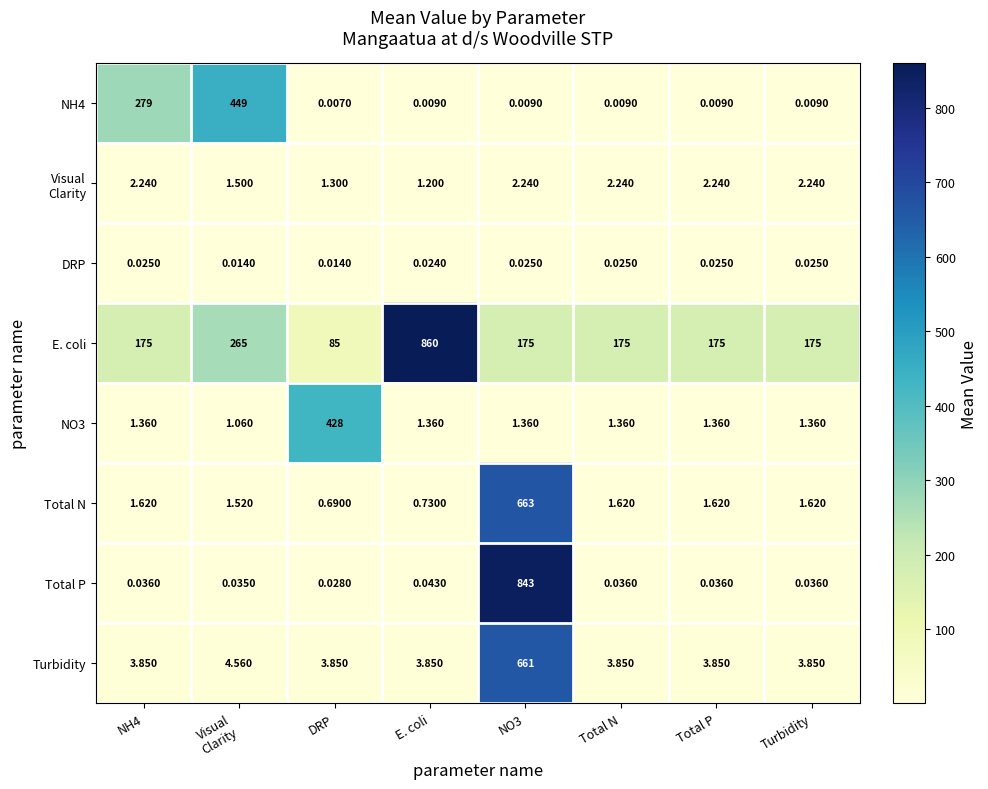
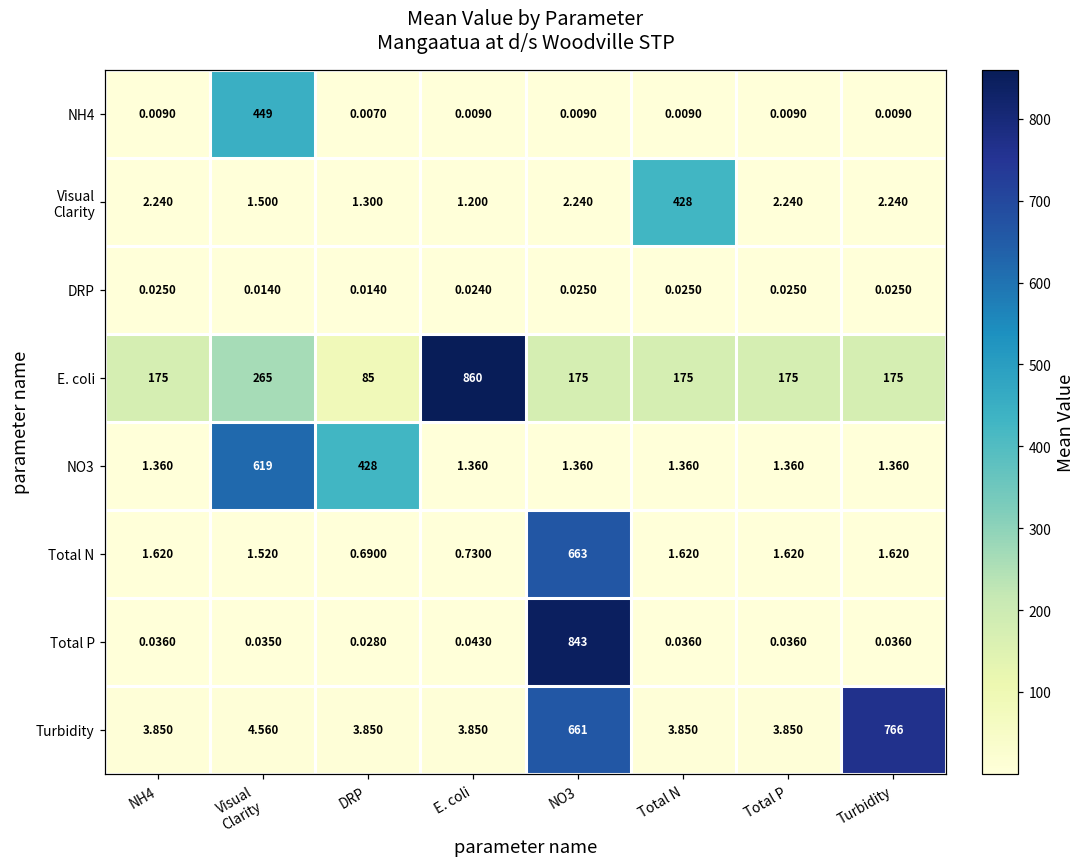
  {
    "NH4": {
-     "NH4": 279,
+     "NH4": 0.0090,
      "Visual Clarity": 449,
      "DRP": 0.0070,
      "E. coli": 0.0090,
      "NO3": 0.0090,
      "Total N": 0.0090,
      "Total P": 0.0090,
      "Turbidity": 0.0090
    },
    "Visual Clarity": {
      "NH4": 2.240,
      "Visual Clarity": 1.500,
      "DRP": 1.300,
      "E. coli": 1.200,
      "NO3": 2.240,
-     "Total N": 2.240,
+     "Total N": 428,
      "Total P": 2.240,
      "Turbidity": 2.240
    },
    "DRP": {
      "NH4": 0.0250,
      "Visual Clarity": 0.0140,
      "DRP": 0.0140,
      "E. coli": 0.0240,
      "NO3": 0.0250,
      "Total N": 0.0250,
      "Total P": 0.0250,
      "Turbidity": 0.0250
    },
    "E. coli": {
      "NH4": 175,
      "Visual Clarity": 265,
      "DRP": 85,
      "E. coli": 860,
      "NO3": 175,
      "Total N": 175,
      "Total P": 175,
      "Turbidity": 175
    },
    "NO3": {
      "NH4": 1.360,
-     "Visual Clarity": 1.060,
+     "Visual Clarity": 619,
      "DRP": 428,
      "E. coli": 1.360,
      "NO3": 1.360,
      "Total N": 1.360,
      "Total P": 1.360,
      "Turbidity": 1.360
    },
    "Total N": {
      "NH4": 1.620,
      "Visual Clarity": 1.520,
      "DRP": 0.6900,
      "E. coli": 0.7300,
      "NO3": 663,
      "Total N": 1.620,
      "Total P": 1.620,
      "Turbidity": 1.620
    },
    "Total P": {
      "NH4": 0.0360,
      "Visual Clarity": 0.0350,
      "DRP": 0.0280,
      "E. coli": 0.0430,
      "NO3": 843,
      "Total N": 0.0360,
      "Total P": 0.0360,
      "Turbidity": 0.0360
    },
    "Turbidity": {
      "NH4": 3.850,
      "Visual Clarity": 4.560,
      "DRP": 3.850,
      "E. coli": 3.850,
      "NO3": 661,
      "Total N": 3.850,
      "Total P": 3.850,
-     "Turbidity": 3.850
+     "Turbidity": 766
    }
  }
